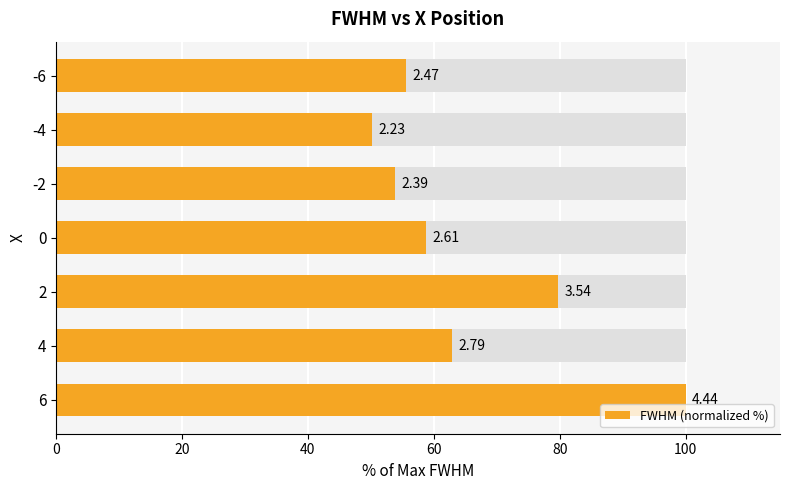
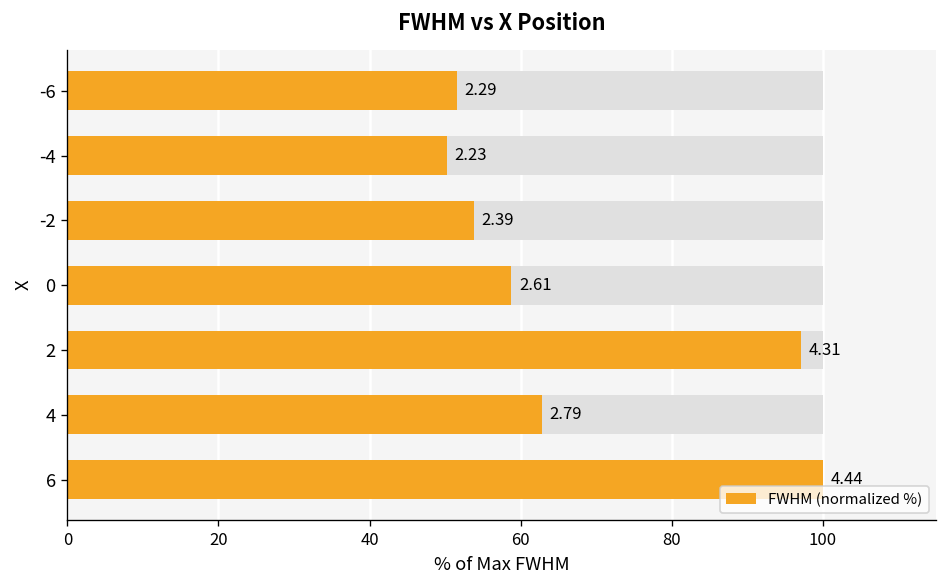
  {
    "FWHM (normalized %)": {
-     "-6": 2.47,
-     "2": 3.54
+     "-6": 2.29,
+     "2": 4.31
    }
  }
